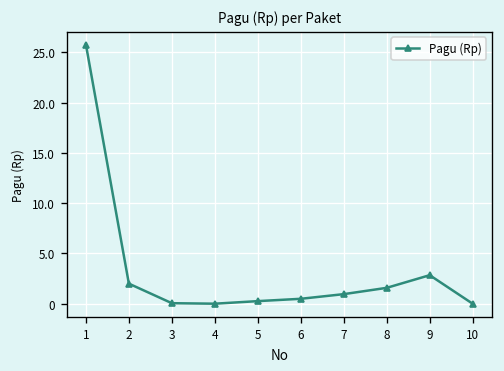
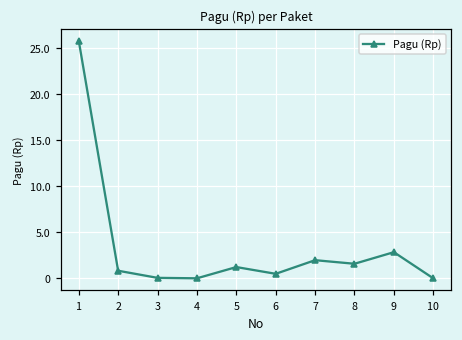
  {
    "1": 26,
-   "2": 2,
+   "2": 1,
    "3": 0,
    "4": 0,
-   "5": 0,
+   "5": 1,
    "6": 0,
-   "7": 1,
+   "7": 2,
    "8": 2,
    "9": 3,
    "10": 0
  }
